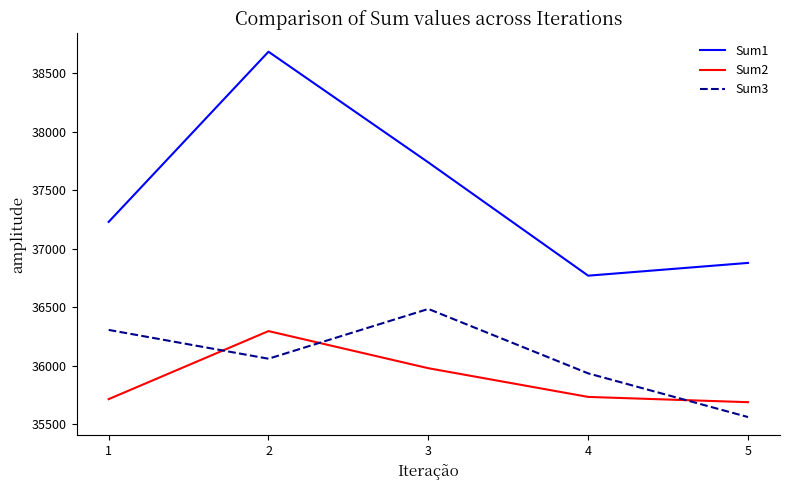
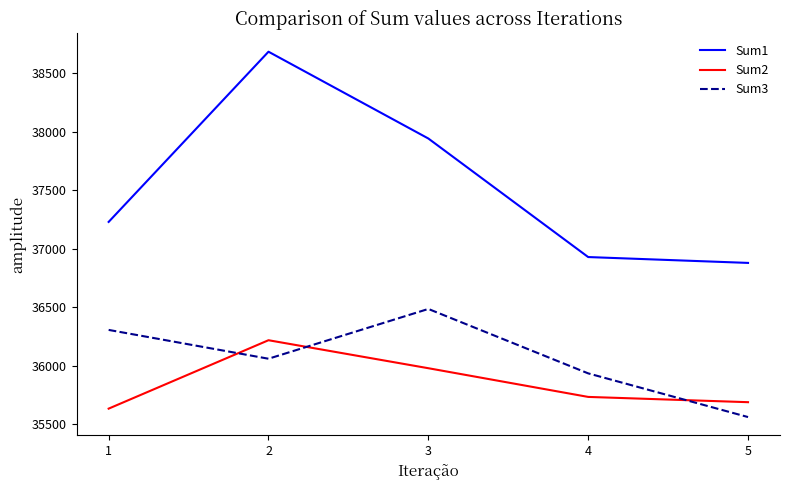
  {
    "Sum1": {
      "1": 37230,
      "2": 38680,
-     "3": 37740,
-     "4": 36770,
+     "3": 37940,
+     "4": 36930,
      "5": 36880
    },
    "Sum2": {
-     "1": 35720,
-     "2": 36300,
+     "1": 35640,
+     "2": 36220,
      "3": 35980,
      "4": 35740,
      "5": 35690
    },
    "Sum3": {
      "1": 36310,
      "2": 36060,
      "3": 36490,
      "4": 35940,
      "5": 35560
    }
  }
